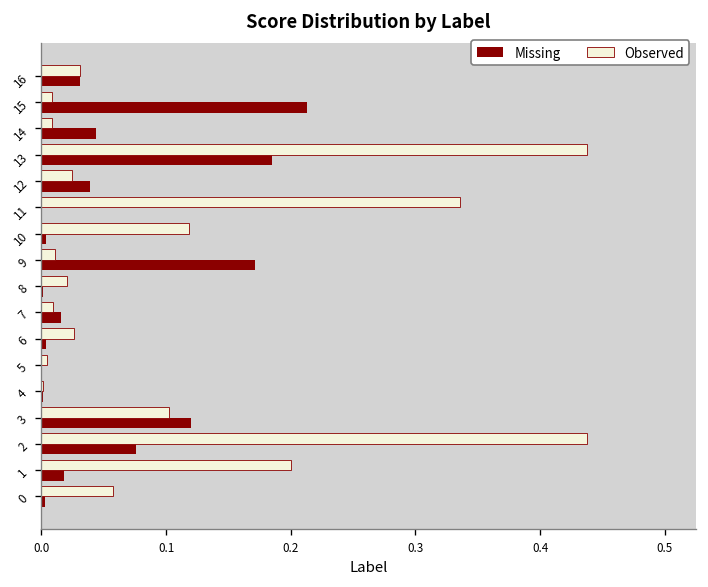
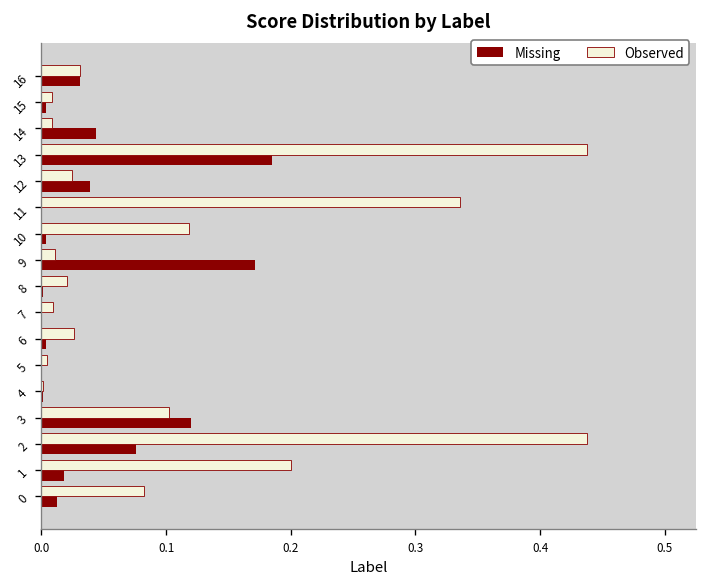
  {
    "Missing": {
      "16": 0.031,
-     "15": 0.213,
+     "15": 0.004,
      "14": 0.043,
      "13": 0.185,
      "12": 0.039,
      "10": 0.003,
      "9": 0.171,
-     "7": 0.016,
+     "7": 0.001,
      "6": 0.004,
      "3": 0.120,
      "2": 0.076,
      "1": 0.018,
-     "0": 0.003
+     "0": 0.012
    },
    "Observed": {
      "16": 0.031,
      "15": 0.009,
      "14": 0.008,
      "13": 0.438,
      "12": 0.025,
      "11": 0.336,
      "10": 0.119,
      "9": 0.011,
      "8": 0.020,
      "7": 0.009,
      "6": 0.026,
      "5": 0.004,
      "3": 0.102,
      "2": 0.438,
      "1": 0.200,
-     "0": 0.057
+     "0": 0.082
    }
  }
